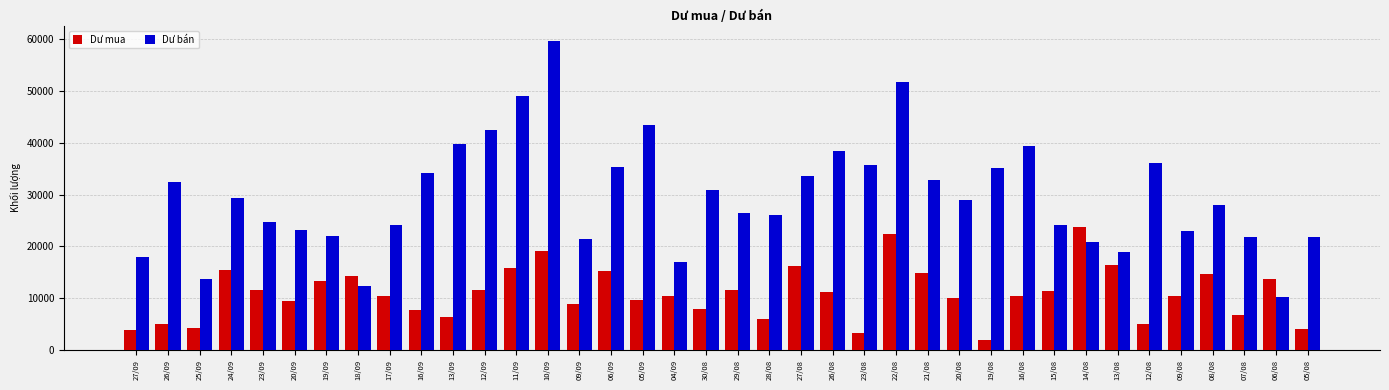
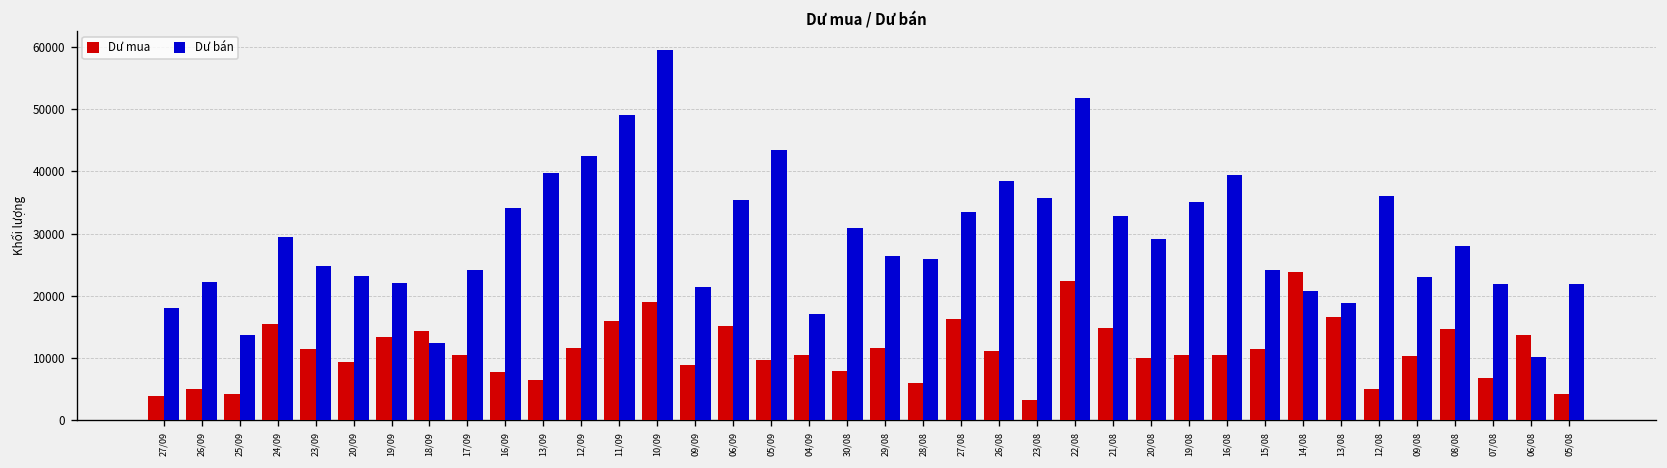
  {
    "Dư mua": {
      "27/09": 4000,
      "26/09": 5000,
      "25/09": 4000,
      "24/09": 15000,
      "23/09": 11000,
      "20/09": 9000,
      "19/09": 13000,
      "18/09": 14000,
      "17/09": 10000,
      "16/09": 8000,
      "13/09": 6000,
      "12/09": 12000,
      "11/09": 16000,
      "10/09": 19000,
      "09/09": 9000,
      "06/09": 15000,
      "05/09": 10000,
      "04/09": 10000,
      "30/08": 8000,
      "29/08": 12000,
      "28/08": 6000,
      "27/08": 16000,
      "26/08": 11000,
      "23/08": 3000,
      "22/08": 22000,
      "21/08": 15000,
      "20/08": 10000,
-     "19/08": 2000,
+     "19/08": 10000,
      "16/08": 10000,
      "15/08": 11000,
      "14/08": 24000,
      "13/08": 16000,
      "12/08": 5000,
      "09/08": 10000,
      "08/08": 15000,
      "07/08": 7000,
      "06/08": 14000,
      "05/08": 4000
    },
    "Dư bán": {
      "27/09": 18000,
-     "26/09": 33000,
+     "26/09": 22000,
      "25/09": 14000,
      "24/09": 29000,
      "23/09": 25000,
      "20/09": 23000,
      "19/09": 22000,
      "18/09": 12000,
      "17/09": 24000,
      "16/09": 34000,
      "13/09": 40000,
      "12/09": 42000,
      "11/09": 49000,
      "10/09": 60000,
      "09/09": 21000,
      "06/09": 35000,
      "05/09": 43000,
      "04/09": 17000,
      "30/08": 31000,
      "29/08": 26000,
      "28/08": 26000,
      "27/08": 34000,
      "26/08": 38000,
      "23/08": 36000,
      "22/08": 52000,
      "21/08": 33000,
      "20/08": 29000,
      "19/08": 35000,
      "16/08": 39000,
      "15/08": 24000,
      "14/08": 21000,
      "13/08": 19000,
      "12/08": 36000,
      "09/08": 23000,
      "08/08": 28000,
      "07/08": 22000,
      "06/08": 10000,
      "05/08": 22000
    }
  }
